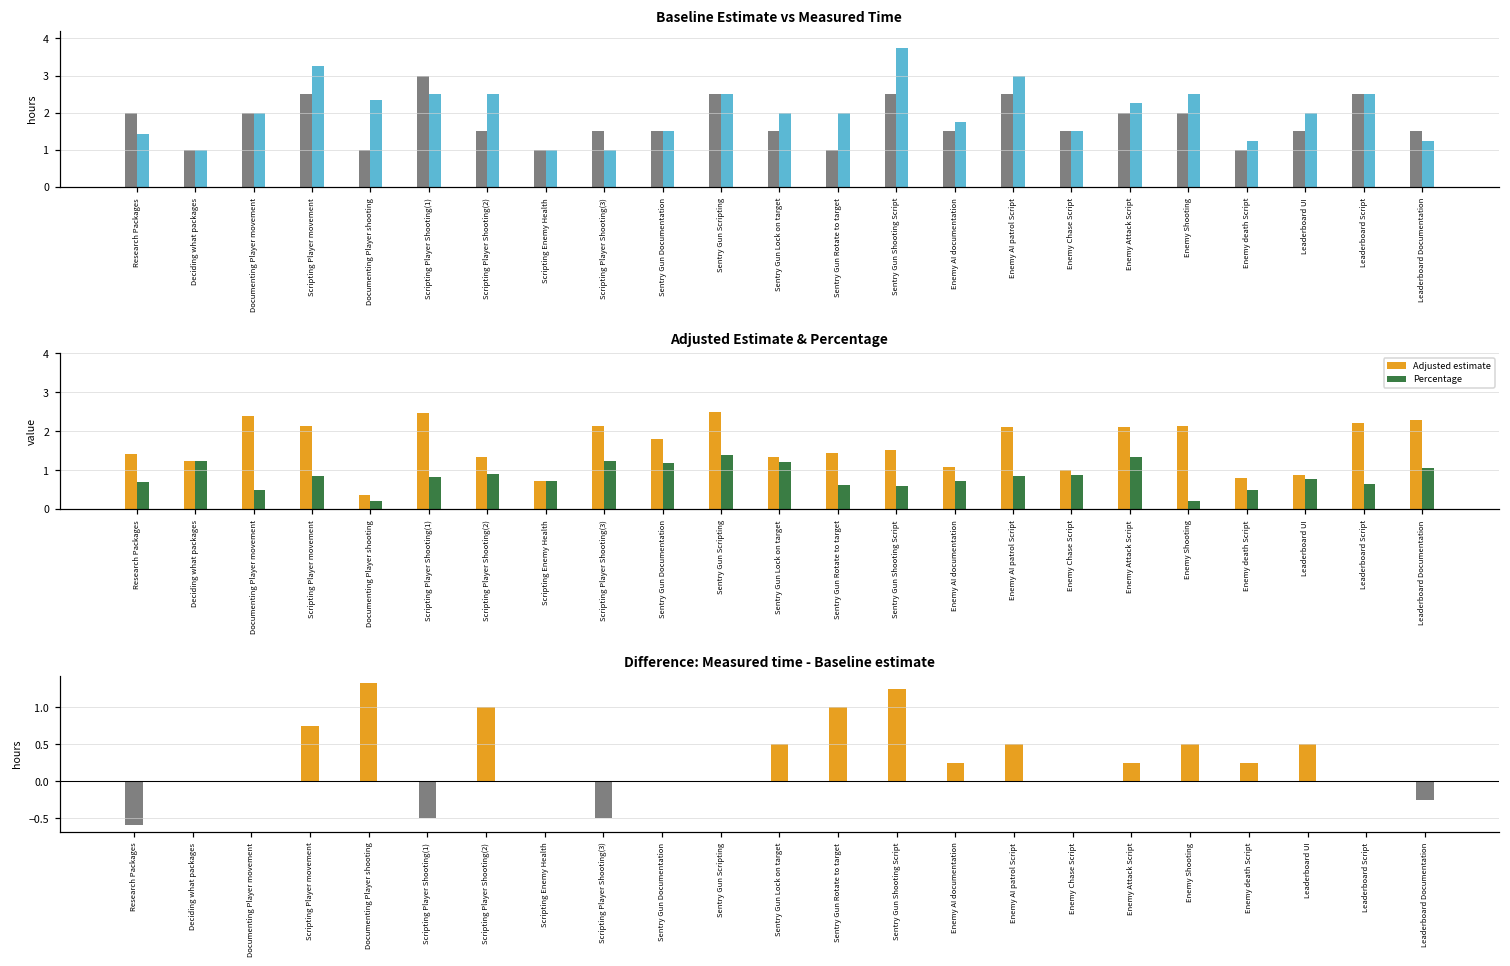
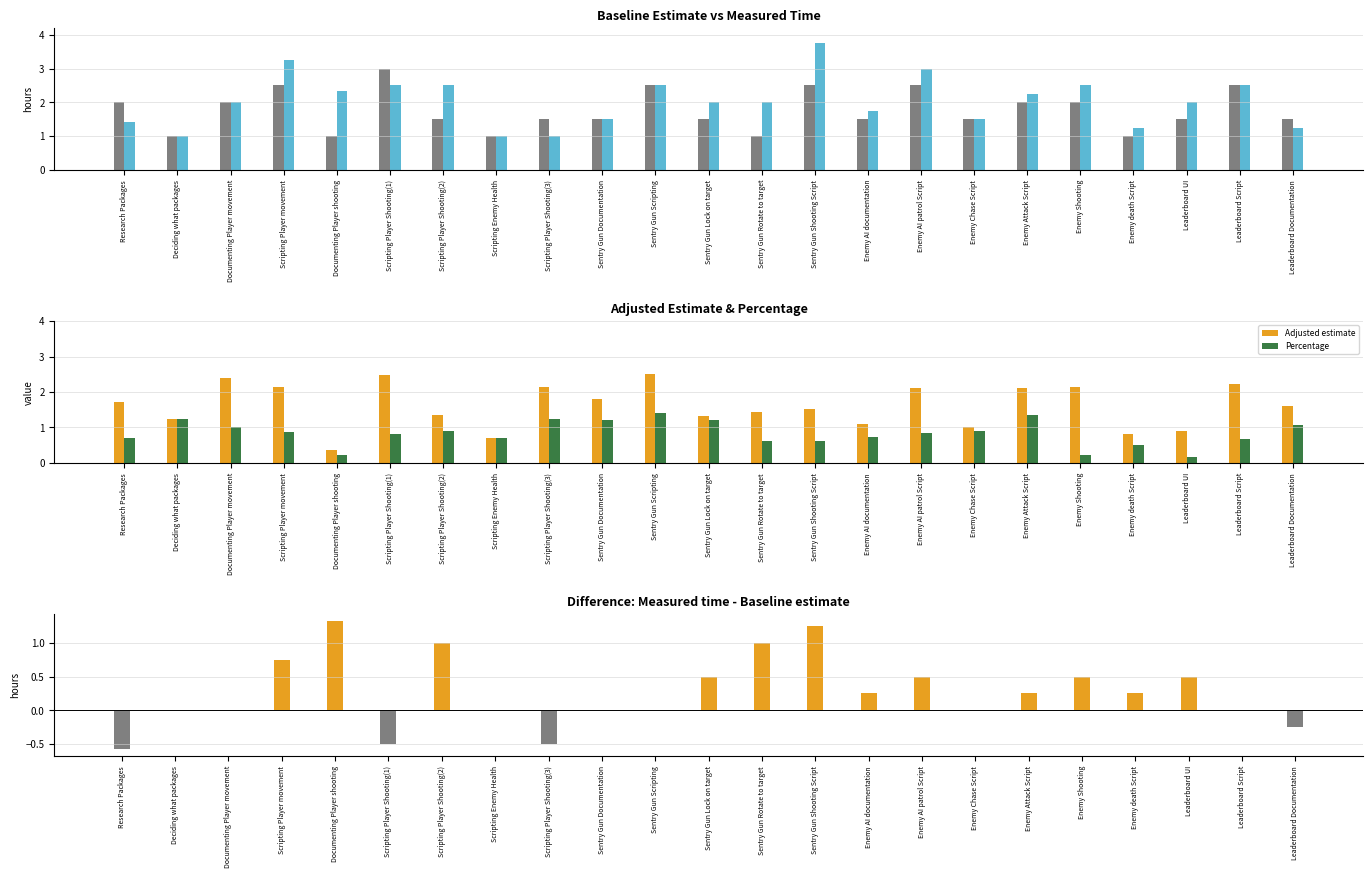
  {
    "Adjusted Estimate & Percentage": {
      "Adjusted estimate": {
-       "Research Packages": 1.4,
+       "Research Packages": 1.7,
        "Deciding what packages": 1.2,
        "Documenting Player movement": 2.4,
        "Scripting Player movement": 2.1,
        "Documenting Player shooting": 0.4,
        "Scripting Player Shooting(1)": 2.5,
        "Scripting Player Shooting(2)": 1.4,
        "Scripting Enemy Health": 0.7,
        "Scripting Player Shooting(3)": 2.1,
        "Sentry Gun Documentation": 1.8,
        "Sentry Gun Scripting": 2.5,
        "Sentry Gun Lock on target": 1.3,
        "Sentry Gun Rotate to target": 1.4,
        "Sentry Gun Shooting Script": 1.5,
        "Enemy AI documentation": 1.1,
        "Enemy AI patrol Script": 2.1,
        "Enemy Chase Script": 1.0,
        "Enemy Attack Script": 2.1,
        "Enemy Shooting": 2.1,
        "Enemy death Script": 0.8,
        "Leaderboard UI": 0.9,
        "Leaderboard Script": 2.2,
-       "Leaderboard Documentation": 2.3
+       "Leaderboard Documentation": 1.6
      },
      "Percentage": {
        "Research Packages": 0.7,
        "Deciding what packages": 1.2,
-       "Documenting Player movement": 0.5,
+       "Documenting Player movement": 1.0,
        "Scripting Player movement": 0.9,
        "Documenting Player shooting": 0.2,
        "Scripting Player Shooting(1)": 0.8,
        "Scripting Player Shooting(2)": 0.9,
        "Scripting Enemy Health": 0.7,
        "Scripting Player Shooting(3)": 1.3,
        "Sentry Gun Documentation": 1.2,
        "Sentry Gun Scripting": 1.4,
        "Sentry Gun Lock on target": 1.2,
        "Sentry Gun Rotate to target": 0.6,
        "Sentry Gun Shooting Script": 0.6,
        "Enemy AI documentation": 0.7,
        "Enemy AI patrol Script": 0.8,
        "Enemy Chase Script": 0.9,
        "Enemy Attack Script": 1.4,
        "Enemy Shooting": 0.2,
        "Enemy death Script": 0.5,
-       "Leaderboard UI": 0.8,
+       "Leaderboard UI": 0.2,
        "Leaderboard Script": 0.7,
        "Leaderboard Documentation": 1.1
      }
    },
    "Difference: Measured time - Baseline estimate": {
      "Research Packages": -0.6,
      "Deciding what packages": 0.0,
      "Documenting Player movement": 0.0,
      "Scripting Player movement": 0.8,
      "Documenting Player shooting": 1.3,
      "Scripting Player Shooting(1)": -0.5,
      "Scripting Player Shooting(2)": 1.0,
      "Scripting Enemy Health": 0.0,
      "Scripting Player Shooting(3)": -0.5,
      "Sentry Gun Documentation": 0.0,
      "Sentry Gun Scripting": 0.0,
      "Sentry Gun Lock on target": 0.5,
      "Sentry Gun Rotate to target": 1.0,
      "Sentry Gun Shooting Script": 1.3,
      "Enemy AI documentation": 0.3,
      "Enemy AI patrol Script": 0.5,
      "Enemy Chase Script": 0.0,
      "Enemy Attack Script": 0.3,
      "Enemy Shooting": 0.5,
      "Enemy death Script": 0.3,
      "Leaderboard UI": 0.5,
      "Leaderboard Script": 0.0,
      "Leaderboard Documentation": -0.3
    }
  }
